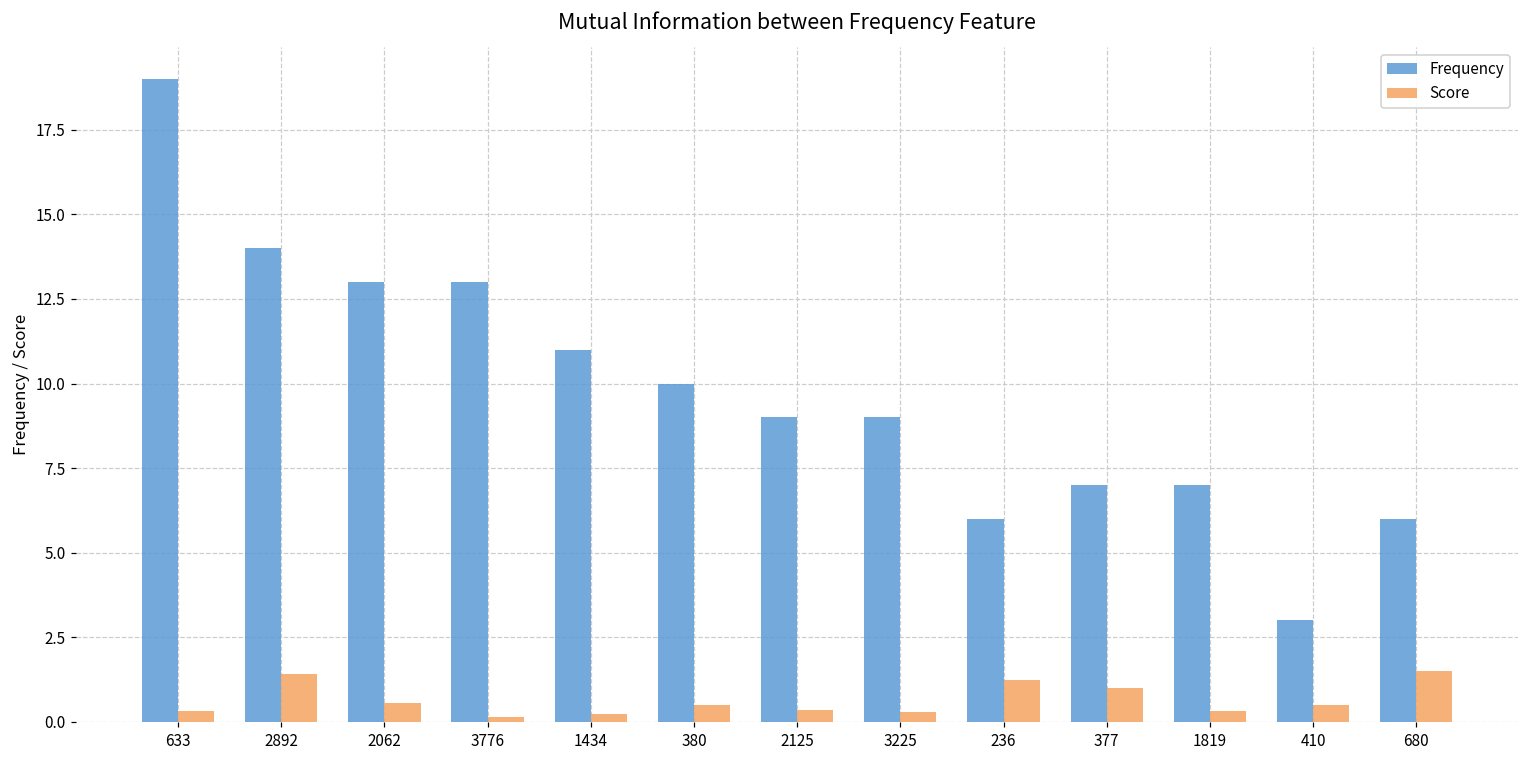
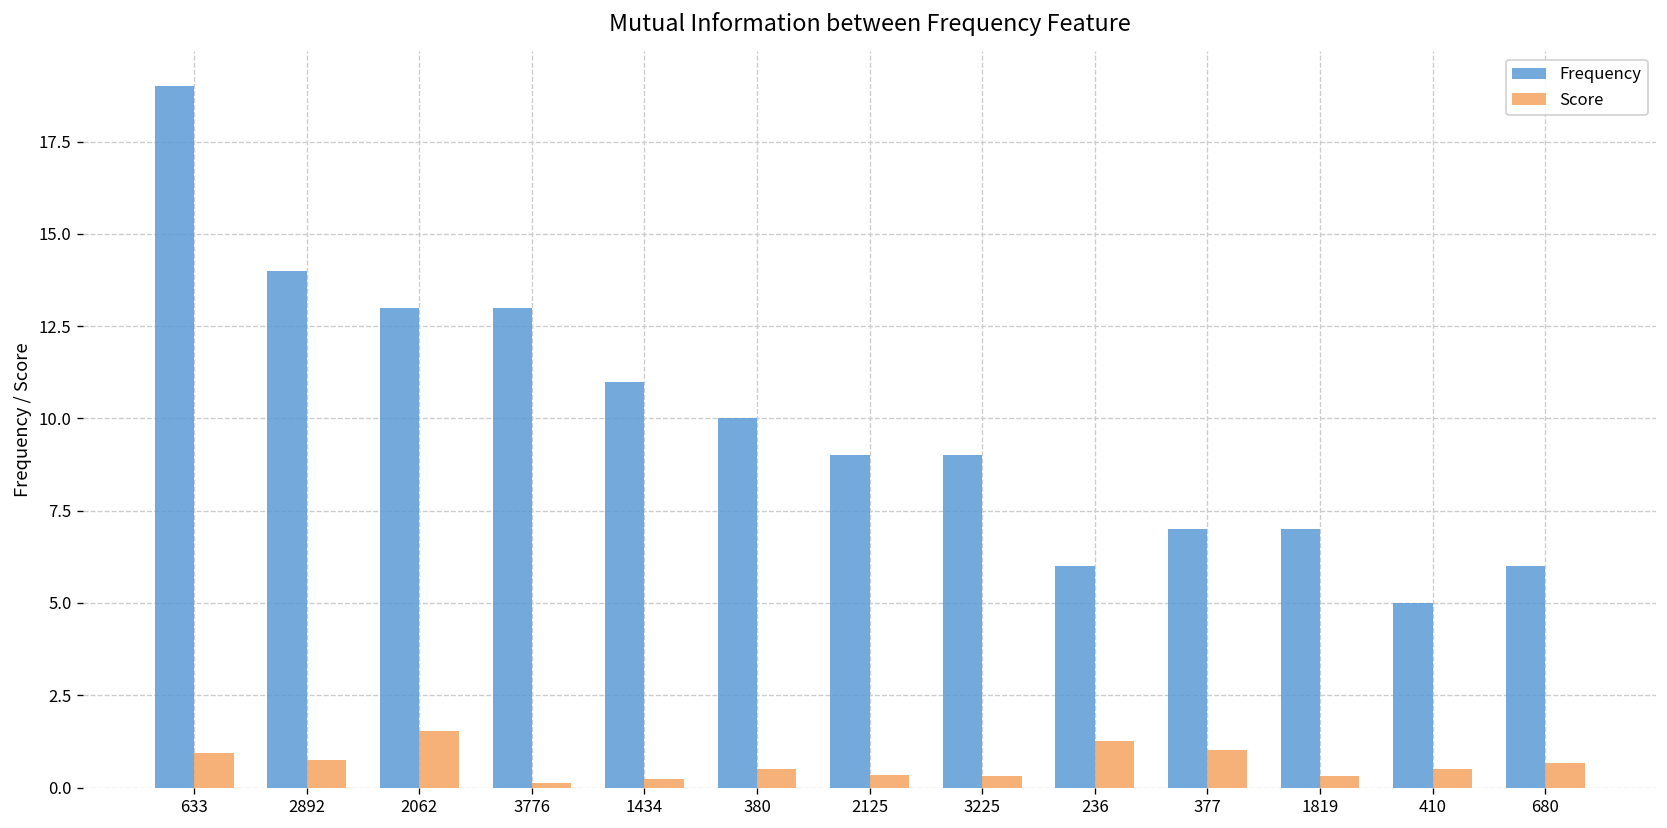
  {
    "Frequency": {
      "633": 19,
      "2892": 14,
      "2062": 13,
      "3776": 13,
      "1434": 11,
      "380": 10,
      "2125": 9,
      "3225": 9,
      "236": 6,
      "377": 7,
      "1819": 7,
-     "410": 3,
+     "410": 5,
      "680": 6
    },
    "Score": {
-     "633": 0.3,
-     "2892": 1.4,
-     "2062": 0.6,
+     "633": 0.9,
+     "2892": 0.7,
+     "2062": 1.5,
      "3776": 0.1,
      "1434": 0.2,
      "380": 0.5,
      "2125": 0.4,
      "3225": 0.3,
      "236": 1.2,
      "377": 1.0,
      "1819": 0.3,
      "410": 0.5,
-     "680": 1.5
+     "680": 0.7
    }
  }
